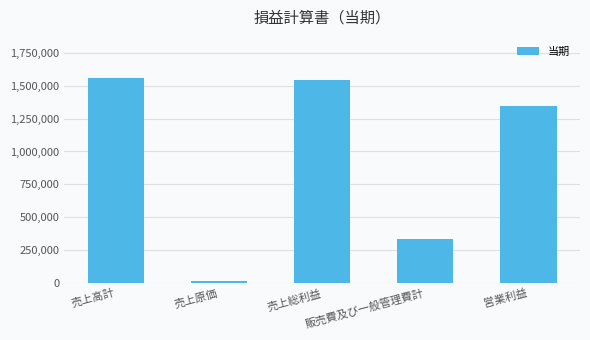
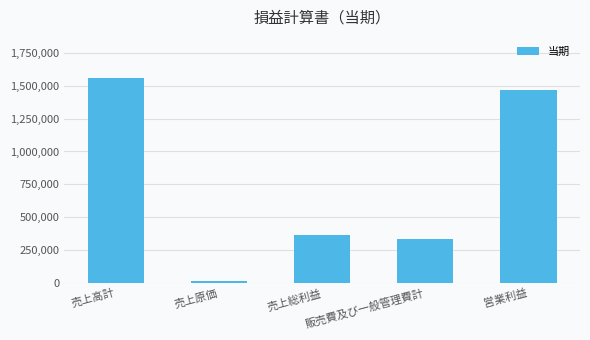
  {
    "売上高計": "1,560,000",
-   "売上総利益": "1,550,000",
+   "売上総利益": "360,000",
    "販売費及び一般管理費計": "330,000",
-   "営業利益": "1,350,000"
+   "営業利益": "1,470,000"
  }
